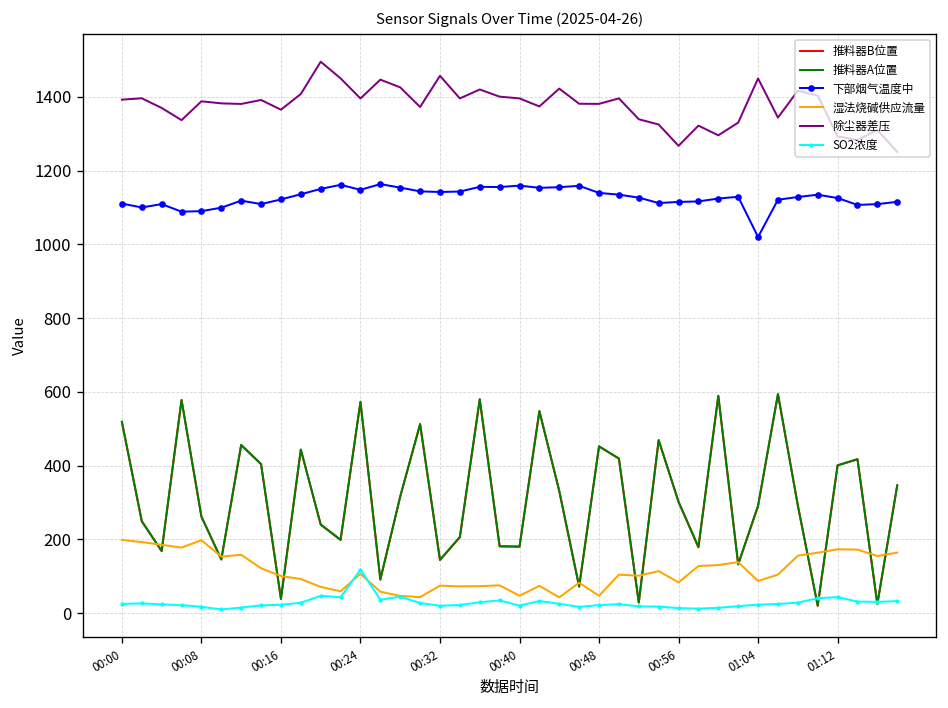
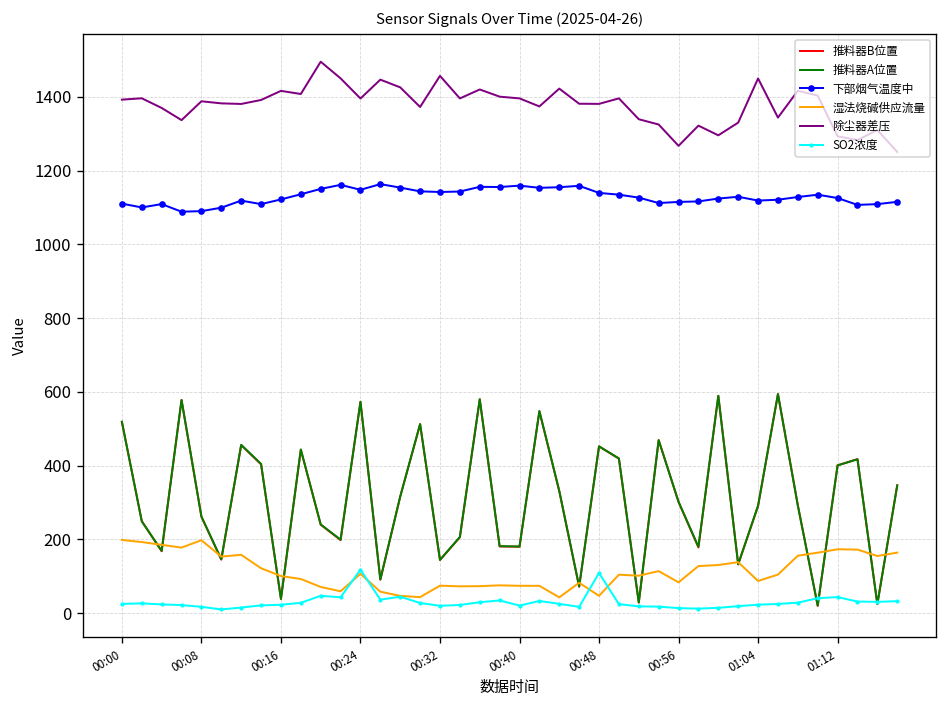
  {
    "下部烟气温度中": {
      "00:00": 1110,
      "00:08": 1090,
      "00:16": 1120,
      "00:24": 1150,
      "00:32": 1140,
      "00:40": 1160,
      "00:48": 1140,
      "00:56": 1120,
-     "01:04": 1020,
+     "01:04": 1120,
      "01:12": 1130
    },
    "湿法烧碱供应流量": {
      "00:00": 200,
      "00:08": 200,
      "00:16": 100,
      "00:24": 110,
      "00:32": 70,
-     "00:40": 50,
+     "00:40": 70,
      "00:48": 50,
      "00:56": 80,
      "01:04": 90,
      "01:12": 170
    },
    "除尘器差压": {
      "00:00": 1390,
      "00:08": 1390,
-     "00:16": 1370,
+     "00:16": 1420,
      "00:24": 1400,
      "00:32": 1460,
      "00:40": 1400,
      "00:48": 1380,
      "00:56": 1270,
      "01:04": 1450
    },
    "SO2浓度": {
      "00:00": 20,
      "00:08": 20,
      "00:16": 20,
      "00:24": 120,
      "00:32": 20,
      "00:40": 20,
-     "00:48": 20,
+     "00:48": 110,
      "00:56": 10,
      "01:04": 20,
      "01:12": 40
    }
  }
